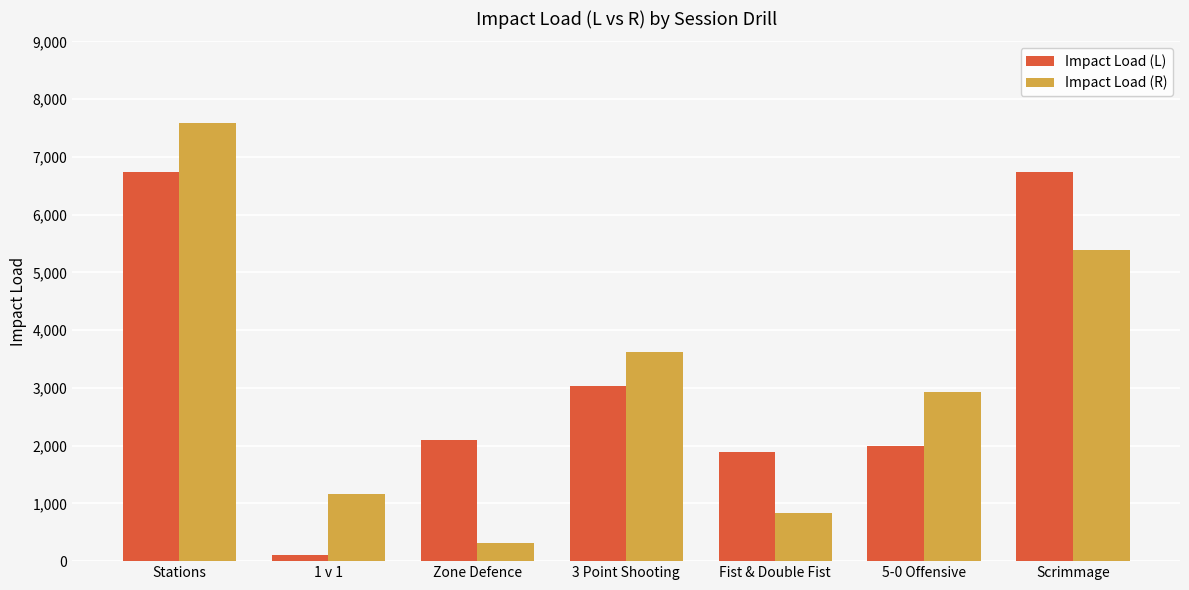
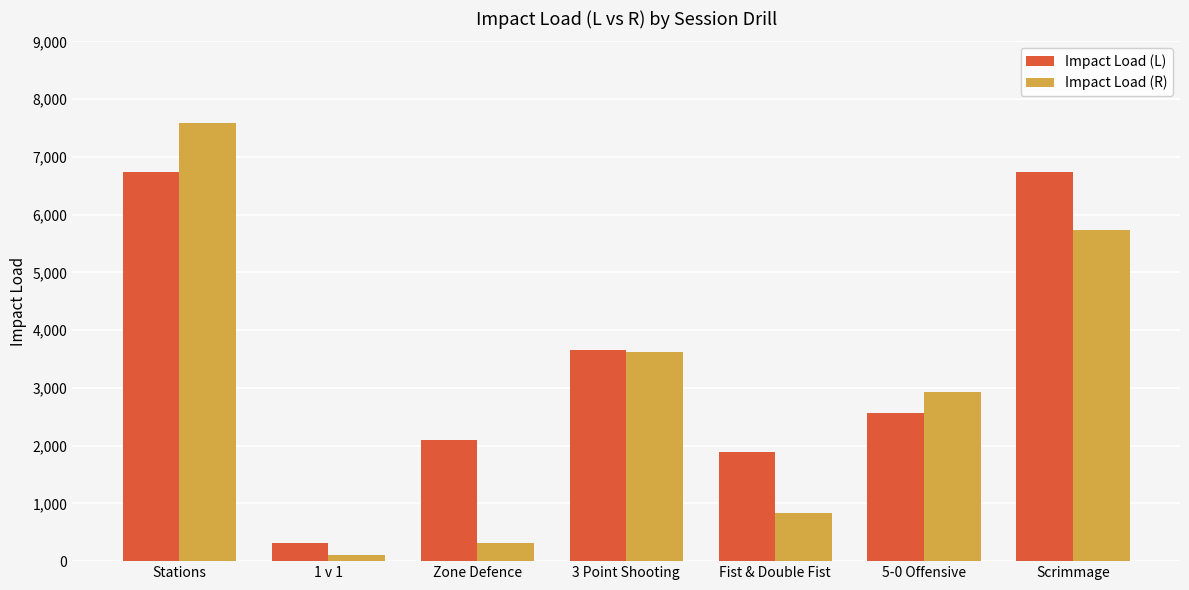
  {
    "Impact Load (L)": {
      "Stations": "6,700",
-     "1 v 1": "100",
+     "1 v 1": "300",
      "Zone Defence": "2,100",
-     "3 Point Shooting": "3,000",
+     "3 Point Shooting": "3,700",
      "Fist & Double Fist": "1,900",
-     "5-0 Offensive": "2,000",
+     "5-0 Offensive": "2,600",
      "Scrimmage": "6,700"
    },
    "Impact Load (R)": {
      "Stations": "7,600",
-     "1 v 1": "1,200",
+     "1 v 1": "100",
      "Zone Defence": "300",
      "3 Point Shooting": "3,600",
      "Fist & Double Fist": "800",
      "5-0 Offensive": "2,900",
-     "Scrimmage": "5,400"
+     "Scrimmage": "5,700"
    }
  }
